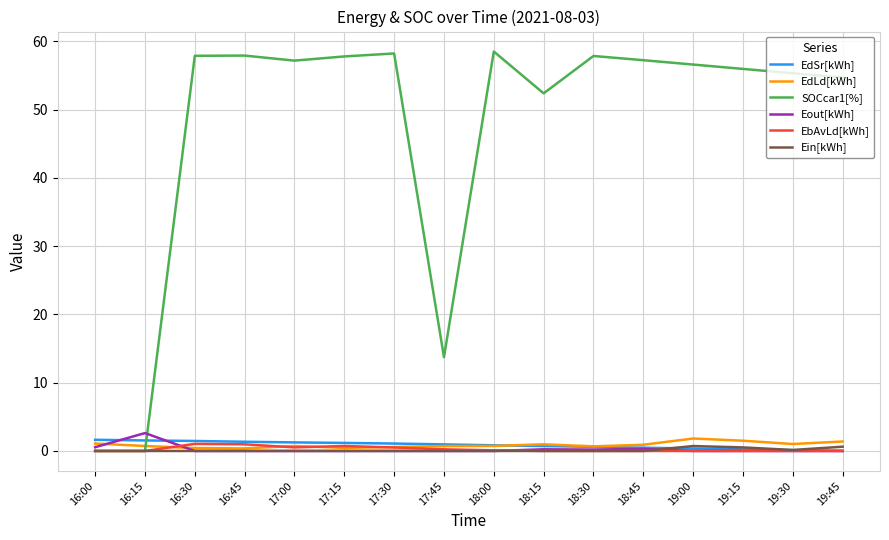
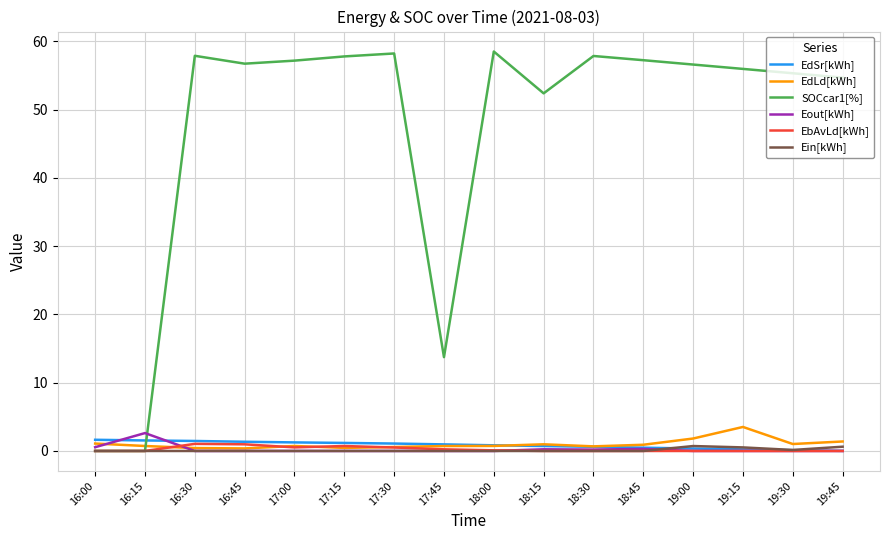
  {
    "EdSr[kWh]": {
      "16:00": 2,
      "16:15": 2,
      "16:30": 1,
      "17:00": 1,
      "17:15": 1,
      "17:30": 1
    },
    "EdLd[kWh]": {
      "16:00": 1,
      "16:15": 1,
      "16:30": 0,
      "16:45": 0,
      "18:45": 1,
      "19:00": 2,
-     "19:15": 2,
+     "19:15": 4,
      "19:30": 1,
      "19:45": 1
    },
    "SOCcar1[%]": {
      "16:30": 58,
-     "16:45": 58,
+     "16:45": 57,
      "17:00": 57,
      "17:15": 58,
      "17:30": 58,
      "17:45": 14,
      "18:00": 58,
      "18:15": 52,
      "18:30": 58,
      "18:45": 57,
      "19:00": 57,
      "19:15": 56
    },
    "Eout[kWh]": {
      "16:00": 1,
      "16:15": 3
    },
    "EbAvLd[kWh]": {
      "16:30": 1
    },
    "Ein[kWh]": {
      "19:00": 1,
      "19:45": 1
    }
  }
